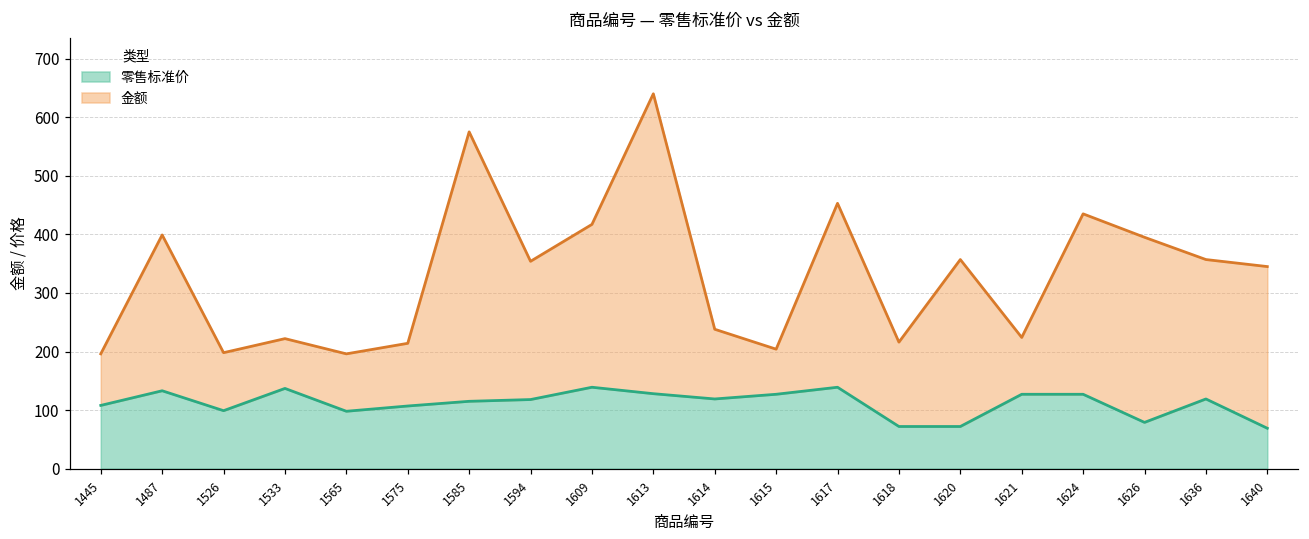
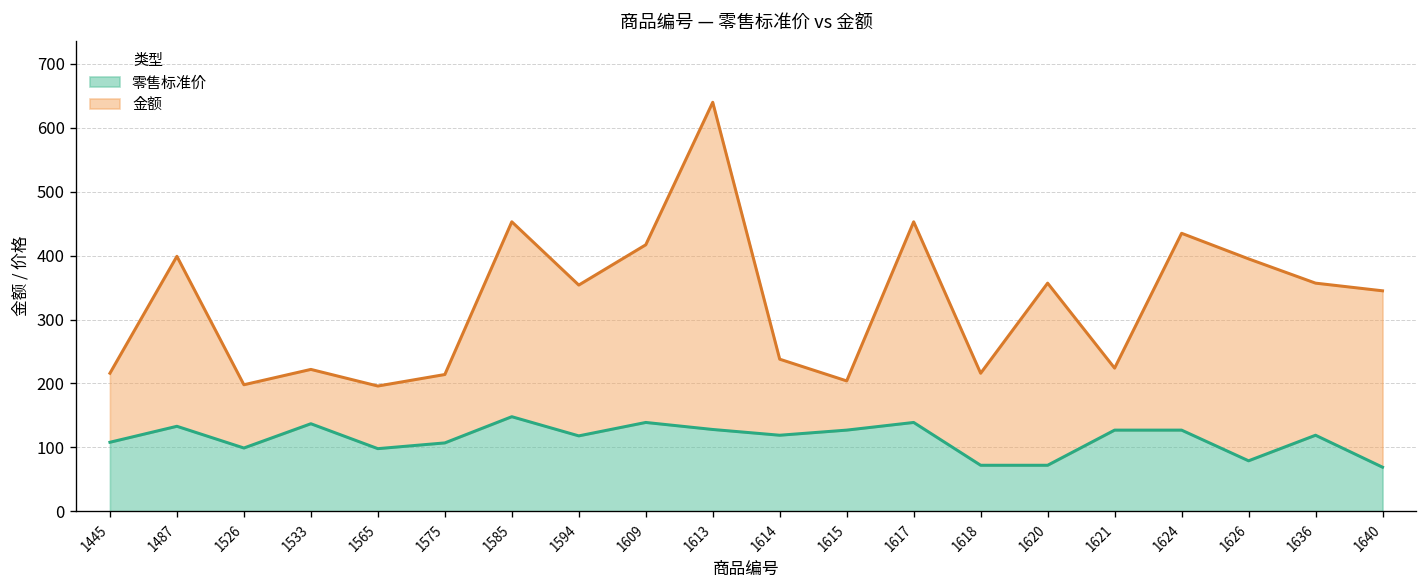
  {
    "零售标准价": {
      "1445": 110,
      "1487": 130,
      "1526": 100,
      "1533": 140,
      "1565": 100,
      "1575": 110,
-     "1585": 120,
+     "1585": 150,
      "1594": 120,
      "1609": 140,
      "1613": 130,
      "1614": 120,
      "1615": 130,
      "1617": 140,
      "1618": 70,
      "1620": 70,
      "1621": 130,
      "1624": 130,
      "1626": 80,
      "1636": 120,
      "1640": 70
    },
    "金额": {
-     "1445": 200,
+     "1445": 220,
      "1487": 400,
      "1526": 200,
      "1533": 220,
      "1565": 200,
      "1575": 210,
-     "1585": 580,
+     "1585": 450,
      "1594": 350,
      "1609": 420,
      "1613": 640,
      "1614": 240,
      "1615": 200,
      "1617": 450,
      "1618": 220,
      "1620": 360,
      "1621": 220,
      "1624": 440,
      "1626": 400,
      "1636": 360,
      "1640": 350
    }
  }
